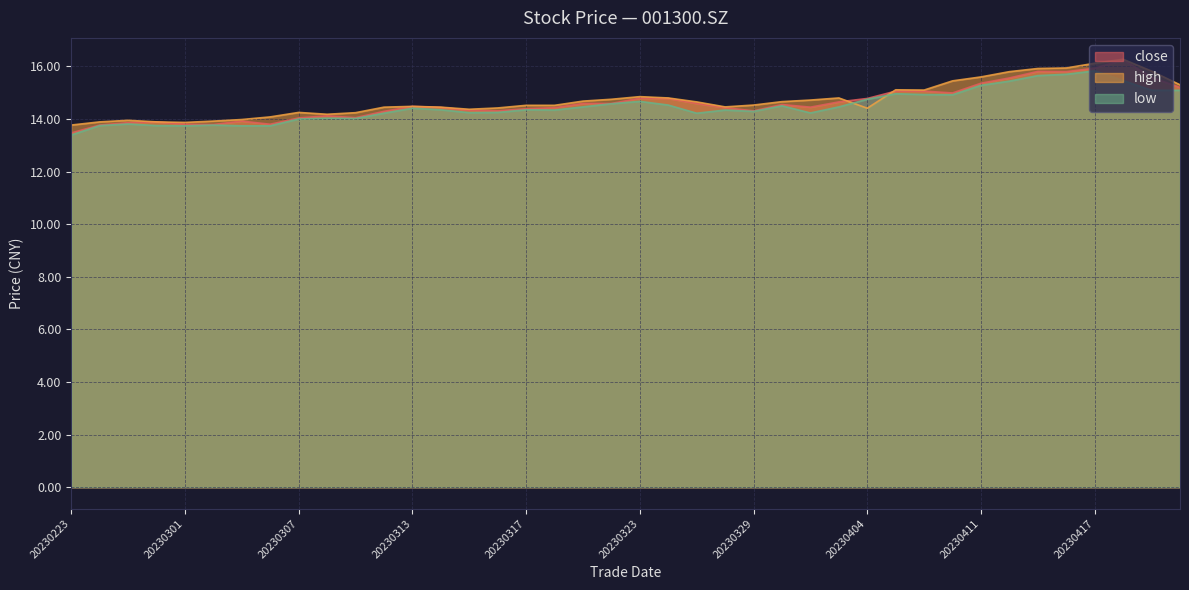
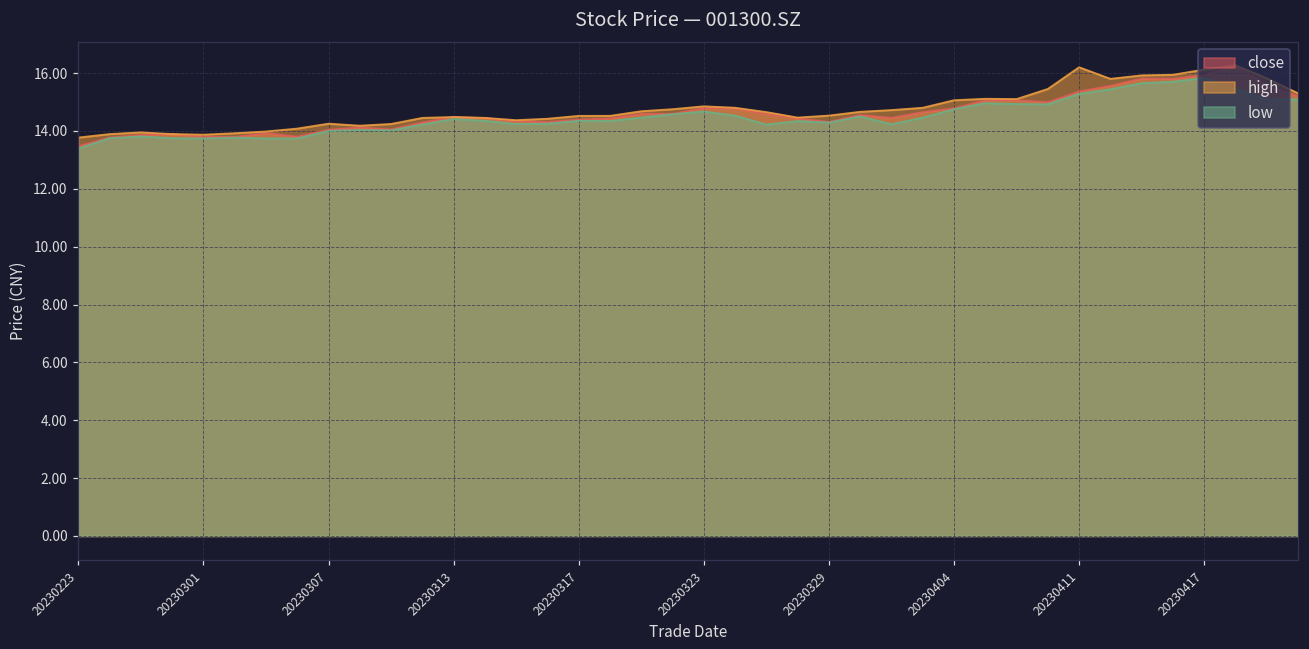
  {
    "high": {
      "20230223": 13.8,
      "20230307": 14.3,
      "20230317": 14.5,
      "20230329": 14.5,
-     "20230404": 14.4,
-     "20230411": 15.6
+     "20230404": 15.1,
+     "20230411": 16.2
    },
    "low": {
      "20230323": 14.7
    }
  }
